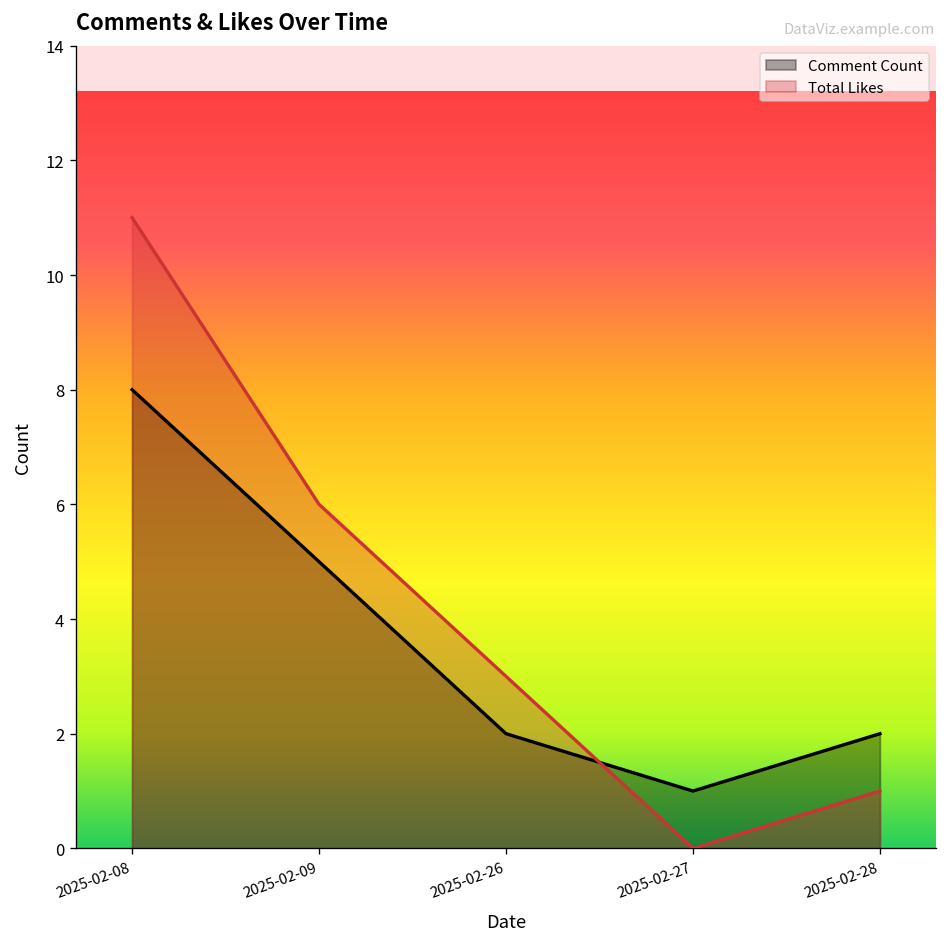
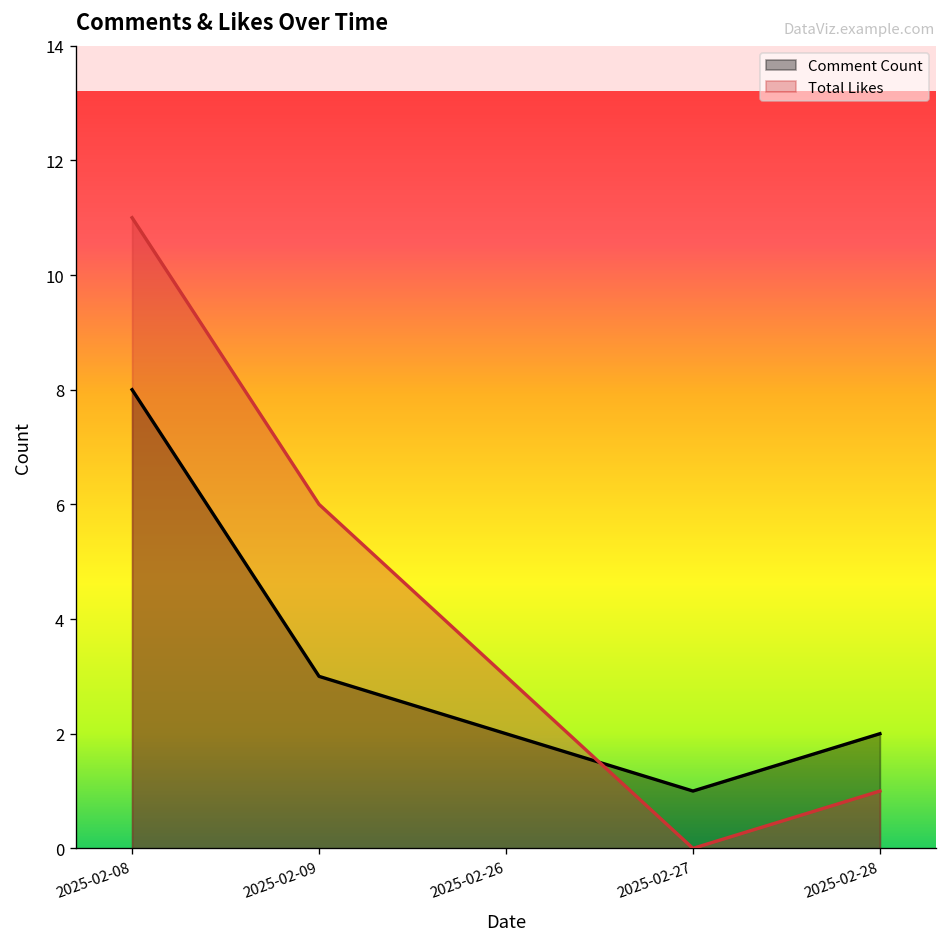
  {
    "Comment Count": {
      "2025-02-08": 8,
-     "2025-02-09": 5,
+     "2025-02-09": 3,
      "2025-02-26": 2,
      "2025-02-27": 1,
      "2025-02-28": 2
    },
    "Total Likes": {
      "2025-02-08": 11,
      "2025-02-09": 6,
      "2025-02-26": 3,
      "2025-02-27": 0,
      "2025-02-28": 1
    }
  }
